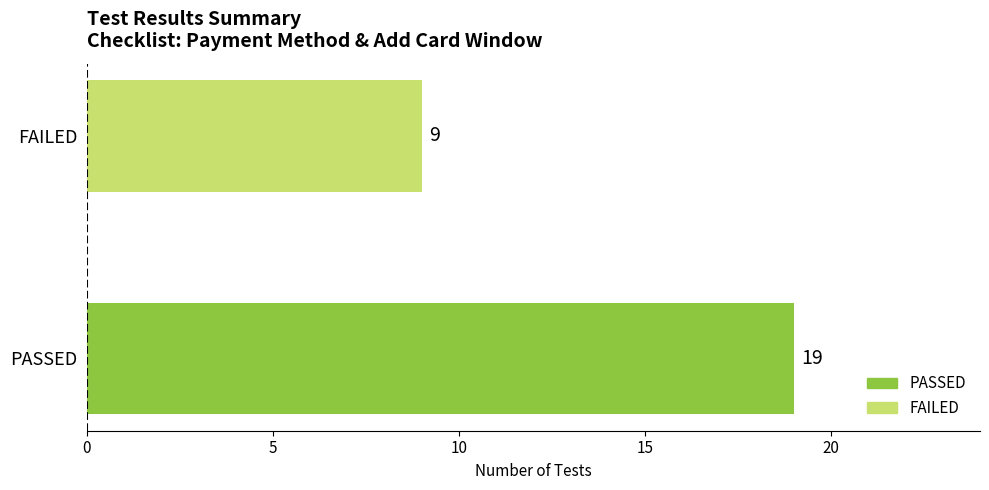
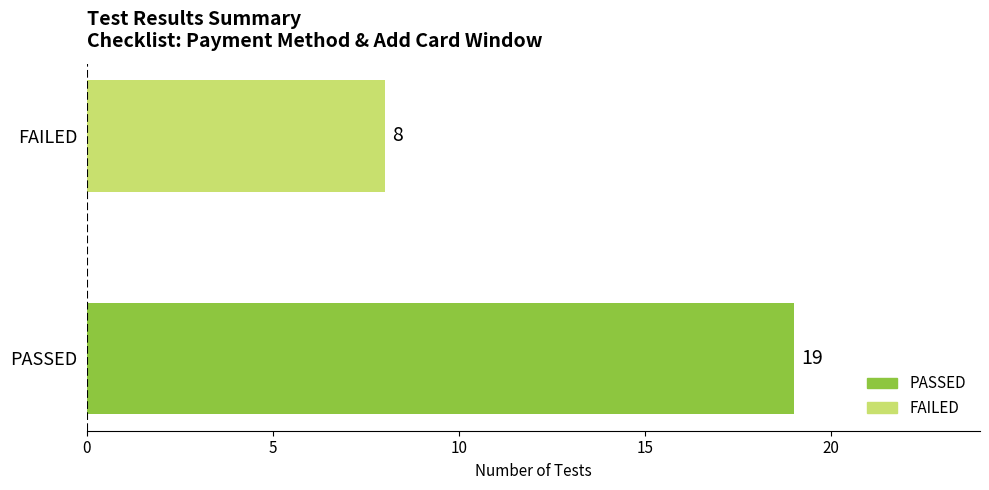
  {
-   "FAILED": 9,
+   "FAILED": 8,
    "PASSED": 19
  }
